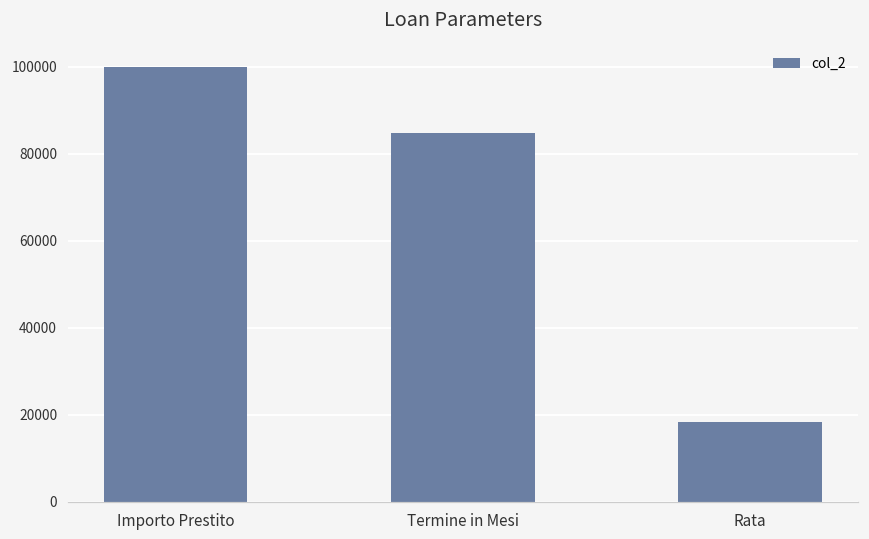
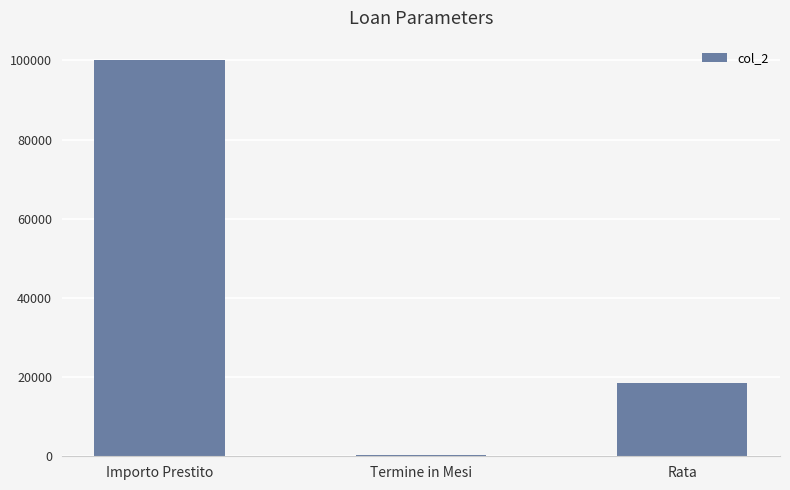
  {
    "Importo Prestito": 100000,
-   "Termine in Mesi": 85000,
+   "Termine in Mesi": 0,
    "Rata": 18000
  }
